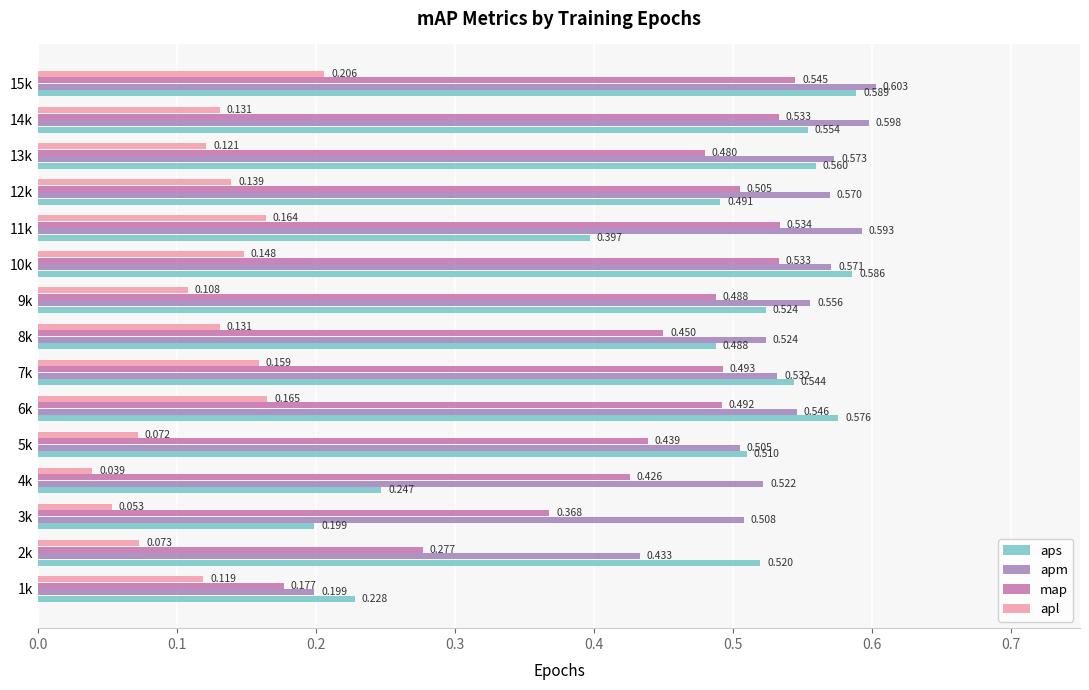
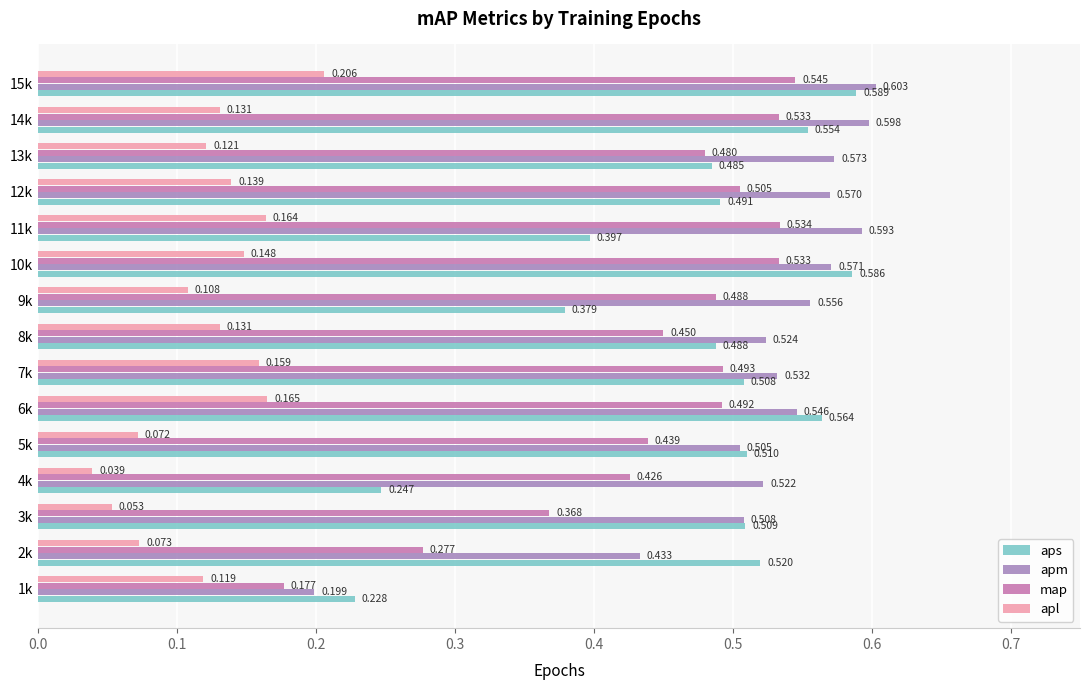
  {
    "aps": {
      "15k": 0.589,
      "14k": 0.554,
-     "13k": 0.560,
+     "13k": 0.485,
      "12k": 0.491,
      "11k": 0.397,
      "10k": 0.586,
-     "9k": 0.524,
+     "9k": 0.379,
      "8k": 0.488,
-     "7k": 0.544,
-     "6k": 0.576,
+     "7k": 0.508,
+     "6k": 0.564,
      "4k": 0.247,
-     "3k": 0.199,
+     "3k": 0.509,
      "2k": 0.520,
      "1k": 0.228
    }
  }
